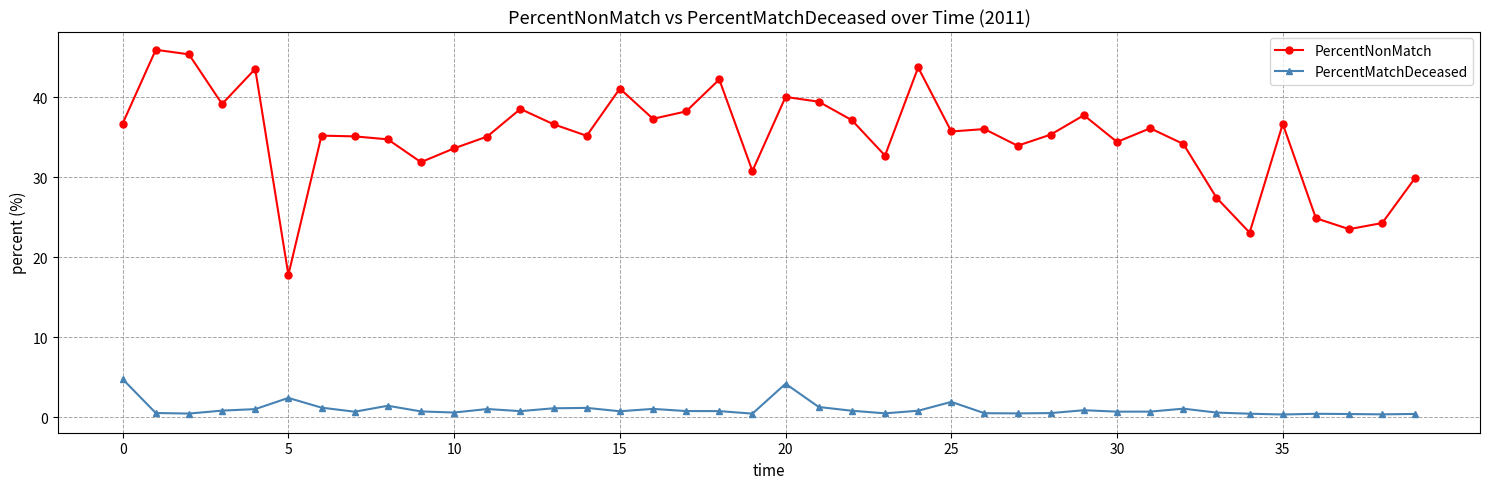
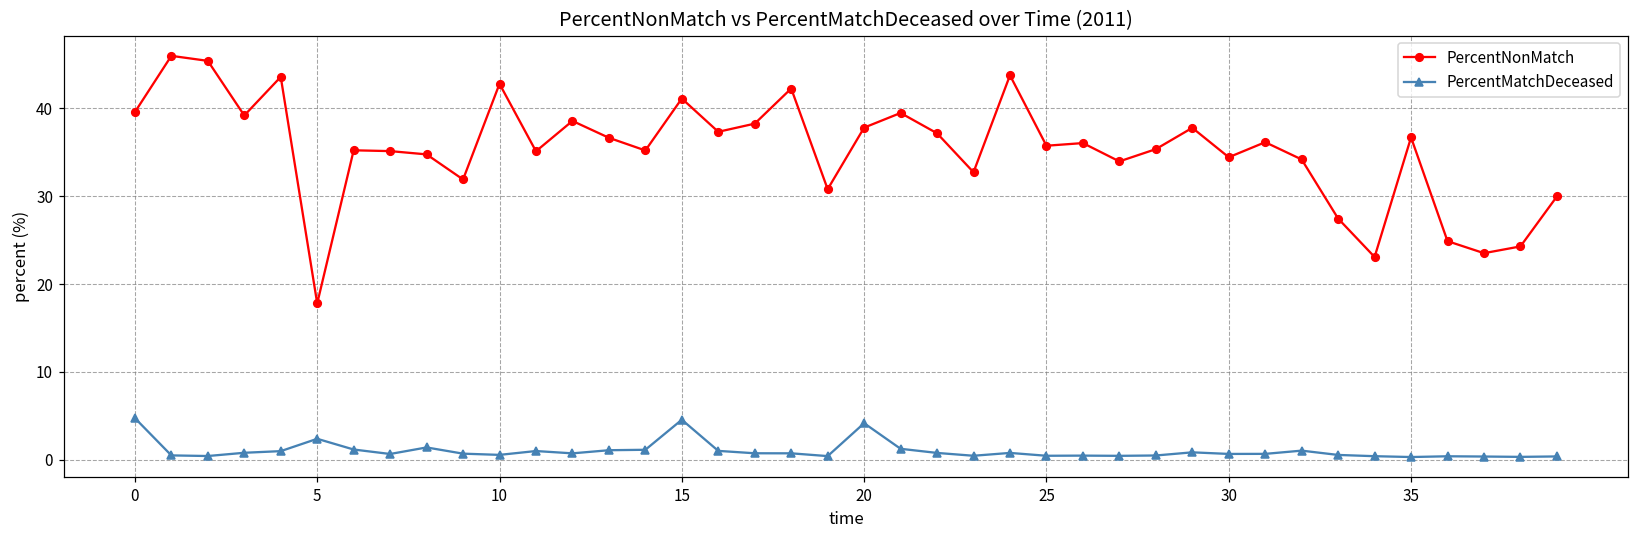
  {
    "PercentNonMatch": {
-     "0": 37,
+     "0": 40,
      "5": 18,
-     "10": 34,
+     "10": 43,
      "15": 41,
-     "20": 40,
+     "20": 38,
      "25": 36,
      "30": 34,
      "35": 37
    },
    "PercentMatchDeceased": {
      "0": 5,
      "5": 2,
      "10": 1,
-     "15": 1,
+     "15": 5,
      "20": 4,
-     "25": 2,
+     "25": 0,
      "30": 1,
      "35": 0
    }
  }
